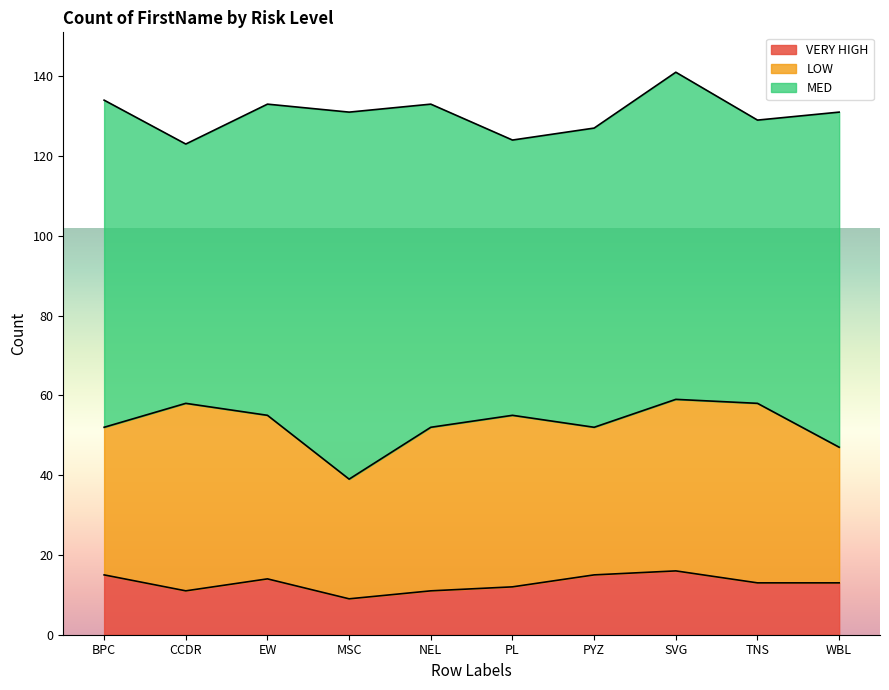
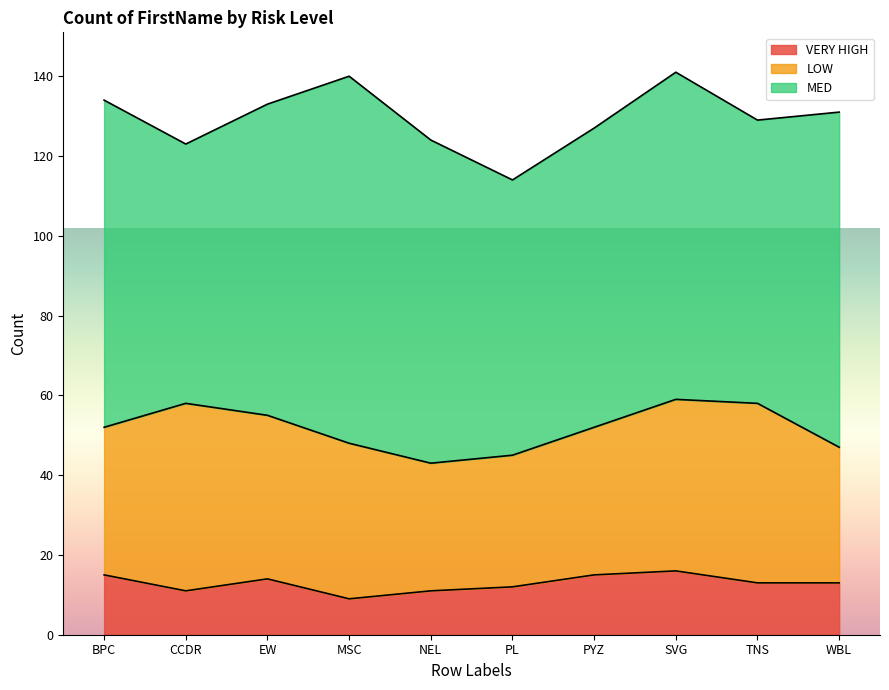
  {
    "VERY HIGH": {
      "BPC": 15,
      "CCDR": 11,
      "EW": 14,
      "MSC": 9,
      "NEL": 11,
      "PL": 12,
      "PYZ": 15,
      "SVG": 16,
      "TNS": 13,
      "WBL": 13
    },
    "LOW": {
      "BPC": 37,
      "CCDR": 47,
      "EW": 41,
-     "MSC": 30,
-     "NEL": 41,
-     "PL": 43,
+     "MSC": 39,
+     "NEL": 32,
+     "PL": 33,
      "PYZ": 37,
      "SVG": 43,
      "TNS": 45,
      "WBL": 34
    },
    "MED": {
      "BPC": 82,
      "CCDR": 65,
      "EW": 78,
      "MSC": 92,
      "NEL": 81,
      "PL": 69,
      "PYZ": 75,
      "SVG": 82,
      "TNS": 71,
      "WBL": 84
    }
  }
